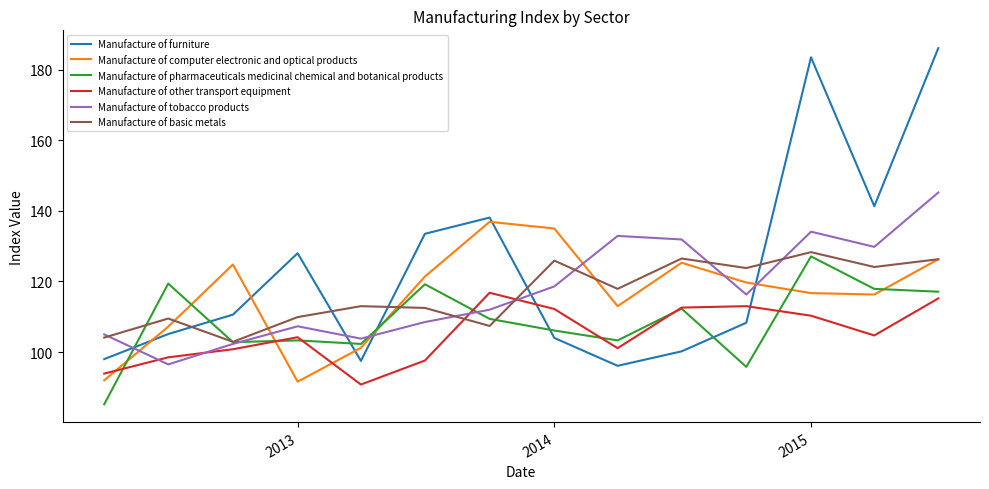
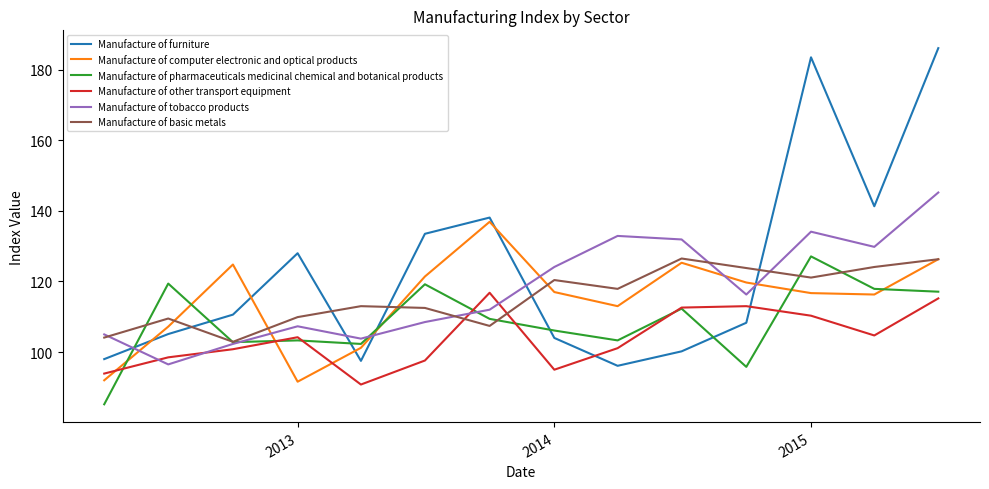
  {
    "Manufacture of furniture": {
      "2013": 128,
      "2014": 104,
      "2015": 184
    },
    "Manufacture of computer electronic and optical products": {
      "2013": 92,
-     "2014": 135,
+     "2014": 117,
      "2015": 117
    },
    "Manufacture of pharmaceuticals medicinal chemical and botanical products": {
      "2013": 103,
      "2014": 106,
      "2015": 127
    },
    "Manufacture of other transport equipment": {
      "2013": 104,
-     "2014": 112,
+     "2014": 95,
      "2015": 110
    },
    "Manufacture of tobacco products": {
      "2013": 107,
-     "2014": 119,
+     "2014": 124,
      "2015": 134
    },
    "Manufacture of basic metals": {
      "2013": 110,
-     "2014": 126,
-     "2015": 128
+     "2014": 120,
+     "2015": 121
    }
  }
